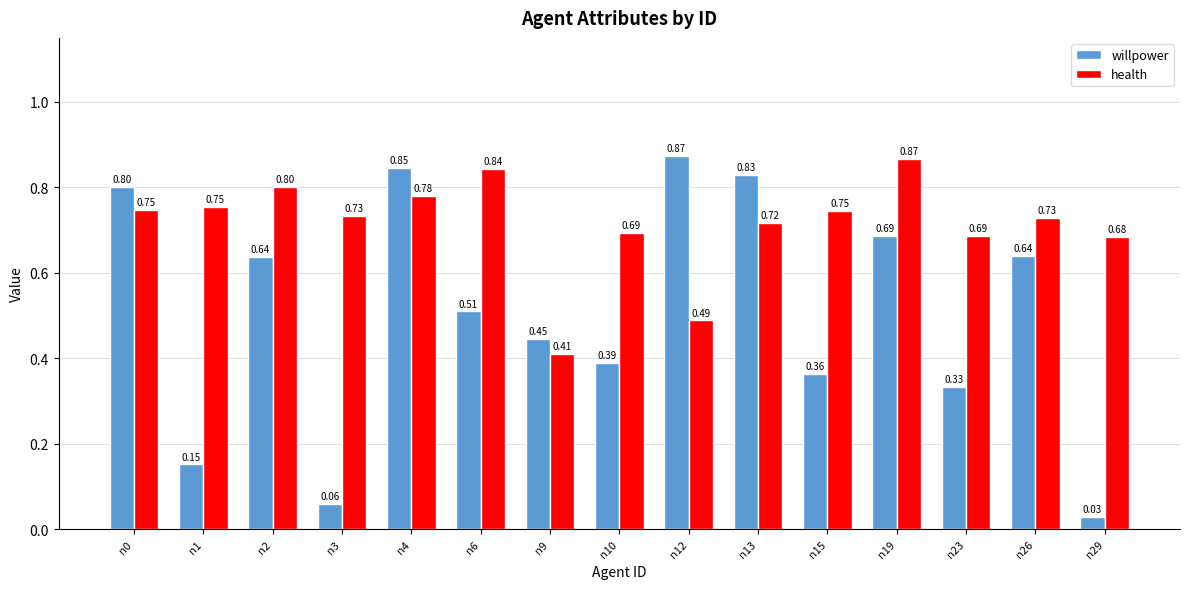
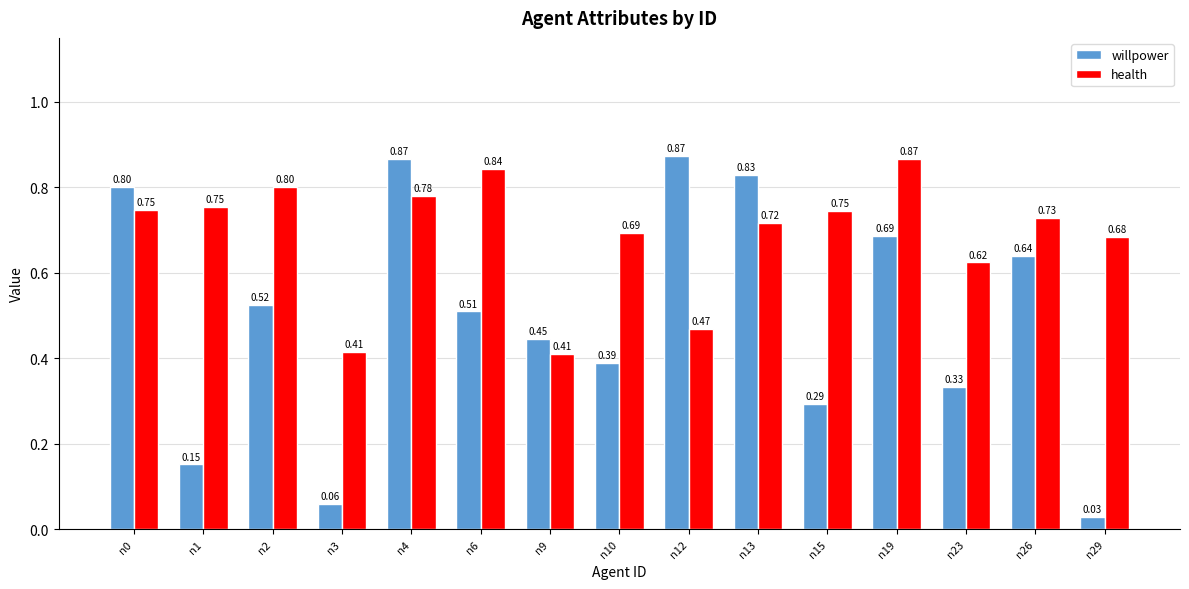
  {
    "willpower": {
      "n0": 0.80,
      "n1": 0.15,
-     "n2": 0.64,
+     "n2": 0.52,
      "n3": 0.06,
-     "n4": 0.85,
+     "n4": 0.87,
      "n6": 0.51,
      "n9": 0.45,
      "n10": 0.39,
      "n12": 0.87,
      "n13": 0.83,
-     "n15": 0.36,
+     "n15": 0.29,
      "n19": 0.69,
      "n23": 0.33,
      "n26": 0.64,
      "n29": 0.03
    },
    "health": {
      "n0": 0.75,
      "n1": 0.75,
      "n2": 0.80,
-     "n3": 0.73,
+     "n3": 0.41,
      "n4": 0.78,
      "n6": 0.84,
      "n9": 0.41,
      "n10": 0.69,
-     "n12": 0.49,
+     "n12": 0.47,
      "n13": 0.72,
      "n15": 0.75,
      "n19": 0.87,
-     "n23": 0.69,
+     "n23": 0.62,
      "n26": 0.73,
      "n29": 0.68
    }
  }
